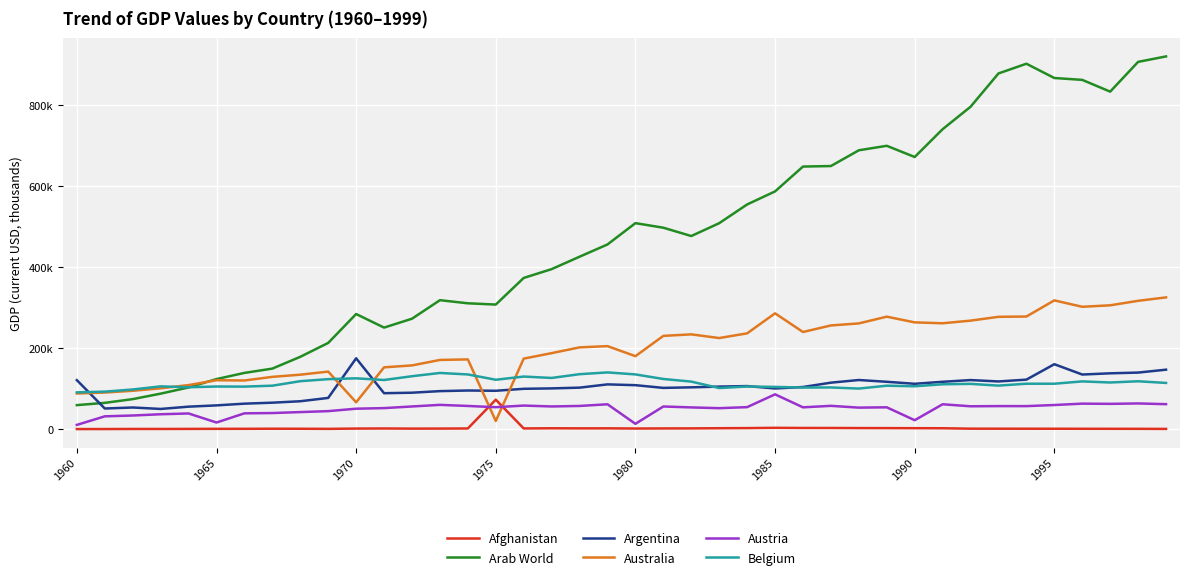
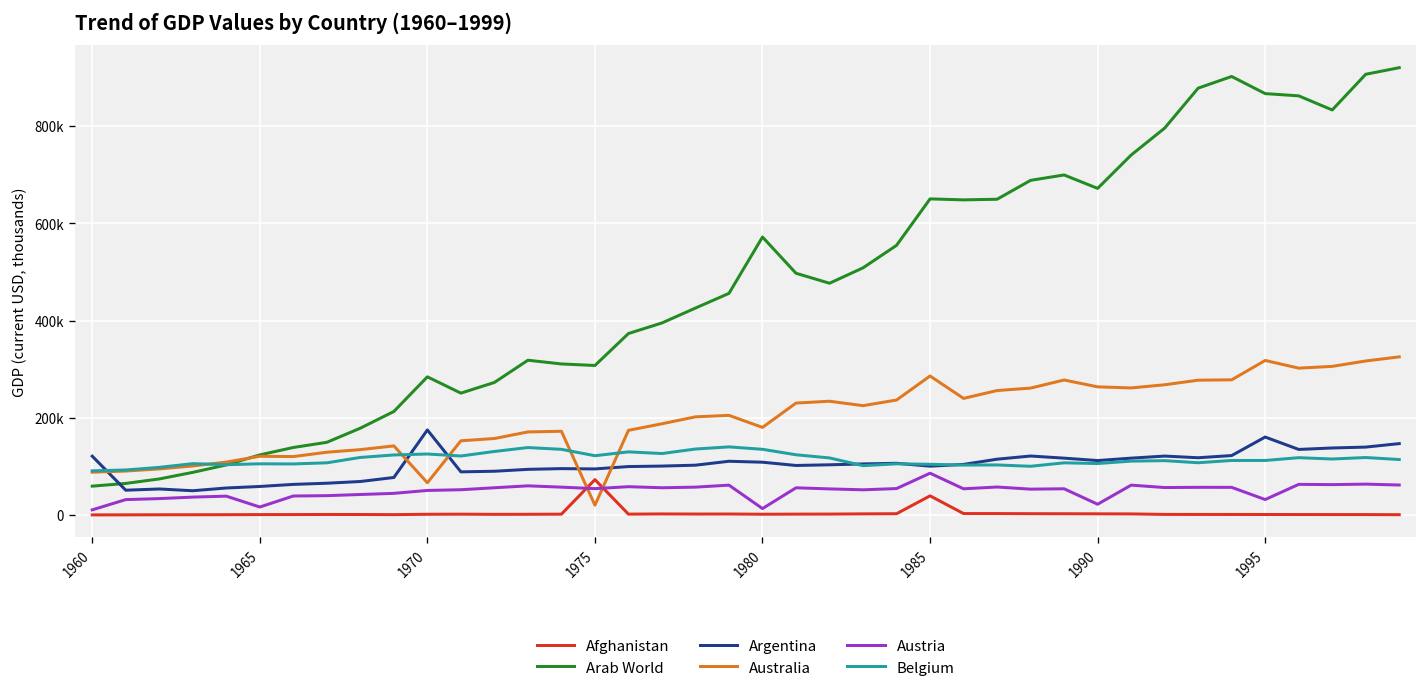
  {
    "Afghanistan": {
      "1960": 0,
      "1965": 0,
      "1970": 0,
      "1975": 70000,
      "1980": 0,
-     "1985": 0,
+     "1985": 40000,
      "1990": 0,
      "1995": 0
    },
    "Arab World": {
      "1960": 60000,
      "1970": 280000,
      "1975": 310000,
-     "1980": 510000,
-     "1985": 590000,
+     "1980": 570000,
+     "1985": 650000,
      "1990": 670000,
      "1995": 870000
    },
    "Argentina": {
      "1960": 120000,
      "1965": 60000,
      "1970": 180000,
      "1975": 90000,
      "1980": 110000,
      "1995": 160000
    },
    "Australia": {
      "1970": 70000,
      "1975": 20000,
      "1980": 180000,
      "1985": 290000,
      "1990": 260000,
      "1995": 320000
    },
    "Austria": {
      "1960": 10000,
      "1965": 20000,
      "1970": 50000,
      "1975": 50000,
      "1980": 10000,
      "1985": 90000,
      "1990": 20000,
-     "1995": 60000
+     "1995": 30000
    },
    "Belgium": {
      "1965": 110000,
      "1970": 130000,
      "1975": 120000,
      "1980": 140000,
      "1995": 110000
    }
  }
